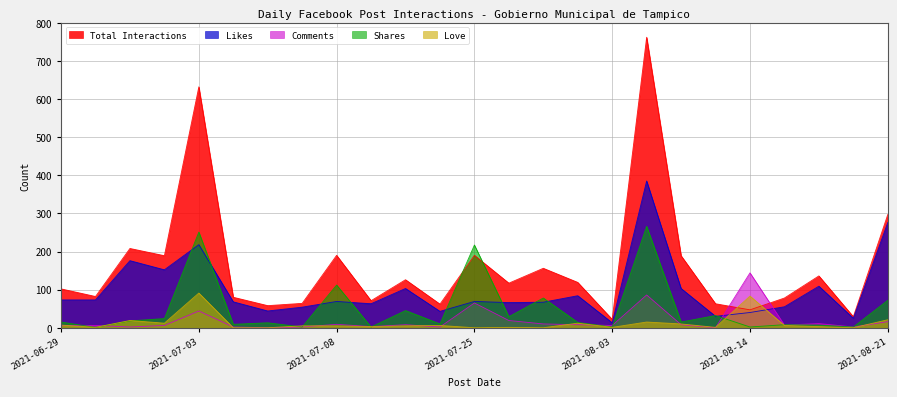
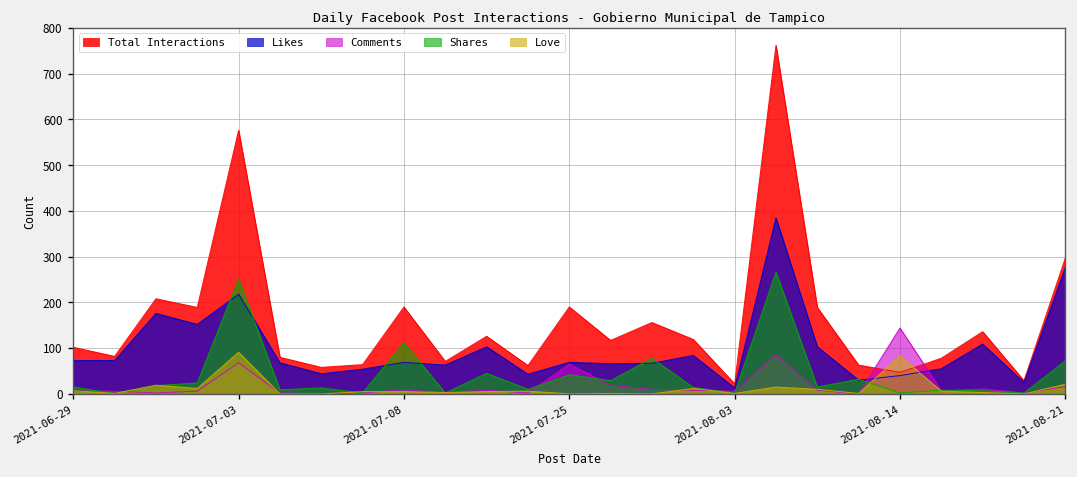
  {
    "Total Interactions": {
      "2021-06-29": 100,
-     "2021-07-03": 630,
+     "2021-07-03": 580,
      "2021-07-08": 190,
      "2021-07-25": 190,
      "2021-08-03": 20,
      "2021-08-14": 50,
      "2021-08-21": 300
    },
    "Likes": {
      "2021-06-29": 70,
      "2021-07-03": 220,
      "2021-07-08": 70,
      "2021-08-03": 10,
      "2021-08-14": 40,
      "2021-08-21": 280
    },
    "Comments": {
-     "2021-07-03": 40,
+     "2021-07-03": 70,
      "2021-08-14": 140
    },
    "Shares": {
      "2021-06-29": 20,
      "2021-07-03": 250,
      "2021-07-08": 110,
-     "2021-07-25": 220,
+     "2021-07-25": 40,
      "2021-08-14": 0,
      "2021-08-21": 70
    },
    "Love": {
      "2021-07-03": 90,
      "2021-07-25": 0,
      "2021-08-14": 80
    }
  }
